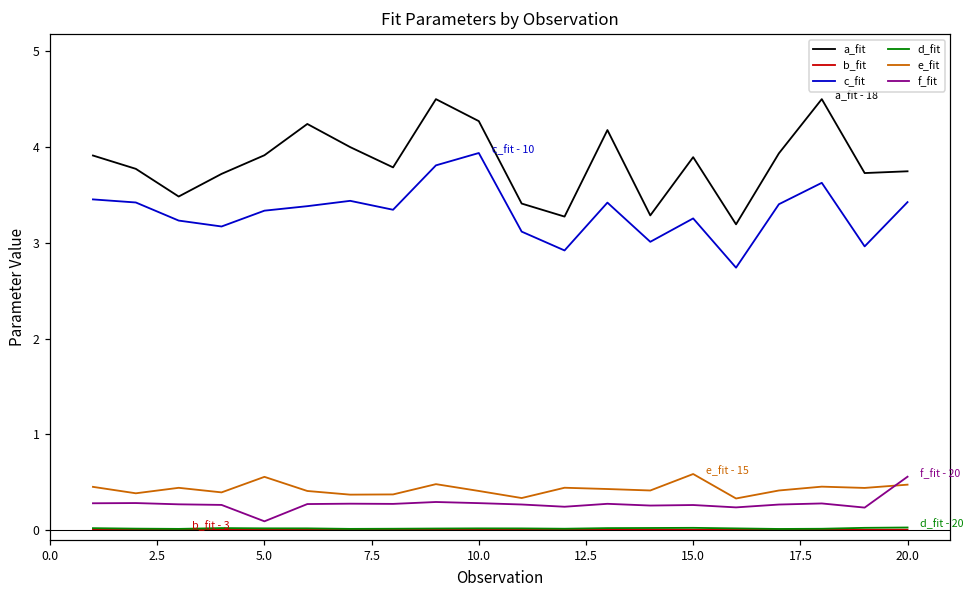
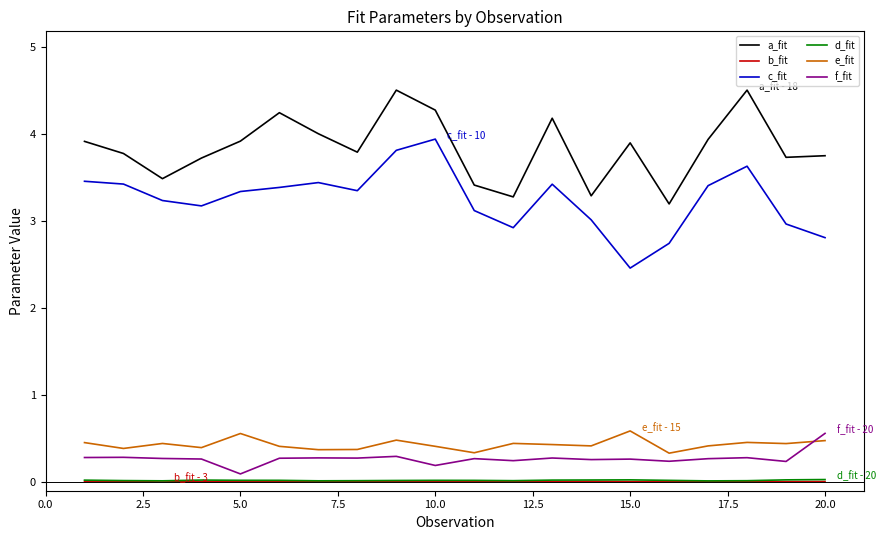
  {
    "a_fit": {
      "5.0": 3.9,
      "10.0": 4.3,
      "15.0": 3.9,
      "20.0": 3.7
    },
    "c_fit": {
      "5.0": 3.3,
-     "15.0": 3.3,
-     "20.0": 3.4
+     "15.0": 2.5,
+     "20.0": 2.8
    },
    "e_fit": {
      "5.0": 0.6,
      "10.0": 0.4,
      "20.0": 0.5
    },
    "f_fit": {
      "5.0": 0.1,
-     "10.0": 0.3,
+     "10.0": 0.2,
      "15.0": 0.3
    }
  }
